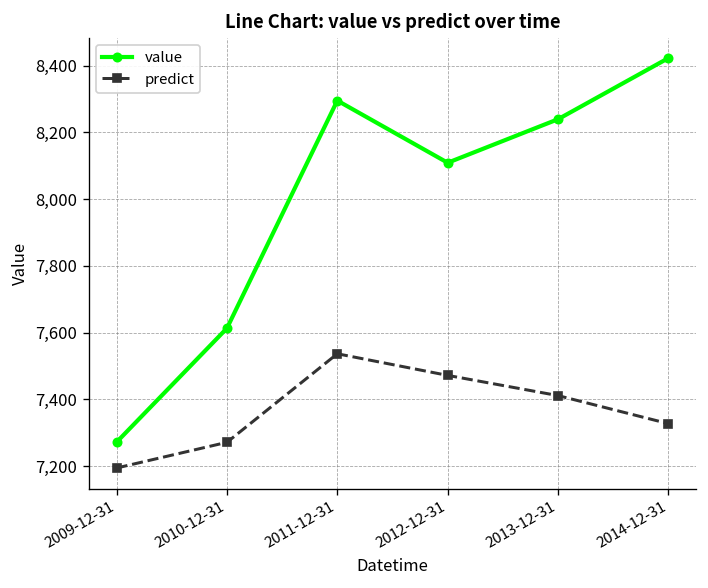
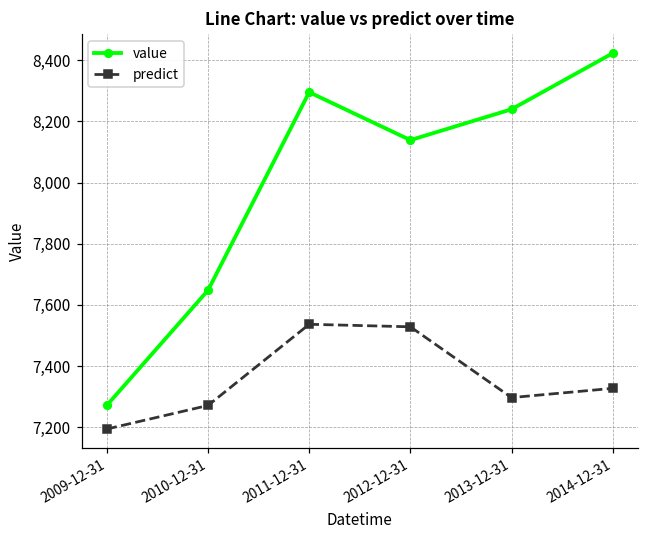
  {
    "value": {
      "2009-12-31": "7,270",
-     "2010-12-31": "7,610",
+     "2010-12-31": "7,650",
      "2011-12-31": "8,300",
-     "2012-12-31": "8,110",
+     "2012-12-31": "8,140",
      "2013-12-31": "8,240",
      "2014-12-31": "8,420"
    },
    "predict": {
      "2009-12-31": "7,190",
      "2010-12-31": "7,270",
      "2011-12-31": "7,540",
-     "2012-12-31": "7,470",
-     "2013-12-31": "7,410",
+     "2012-12-31": "7,530",
+     "2013-12-31": "7,300",
      "2014-12-31": "7,330"
    }
  }
